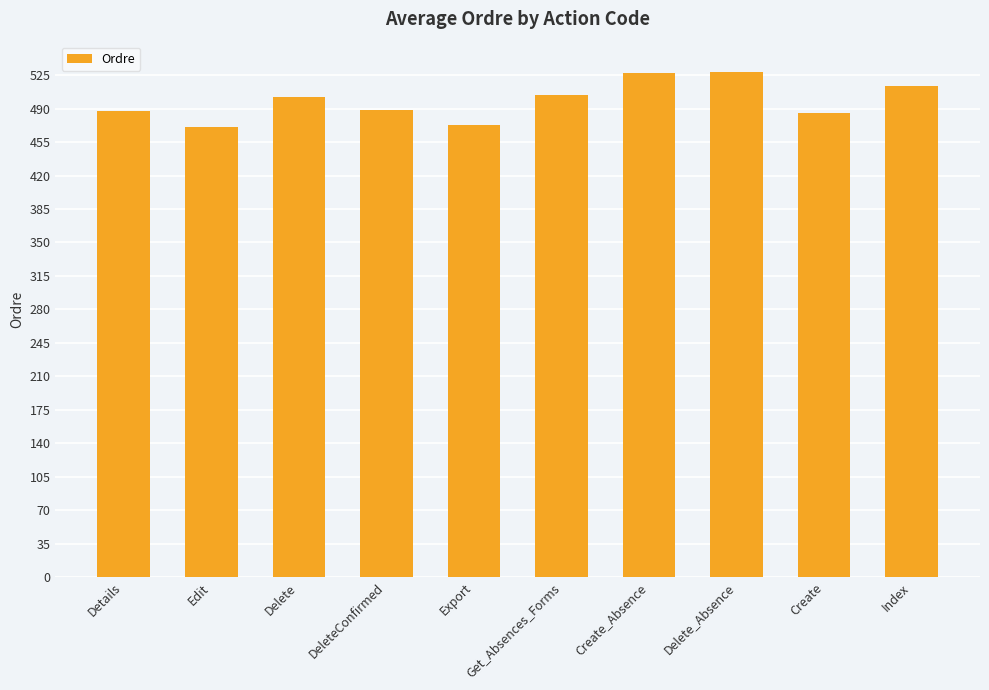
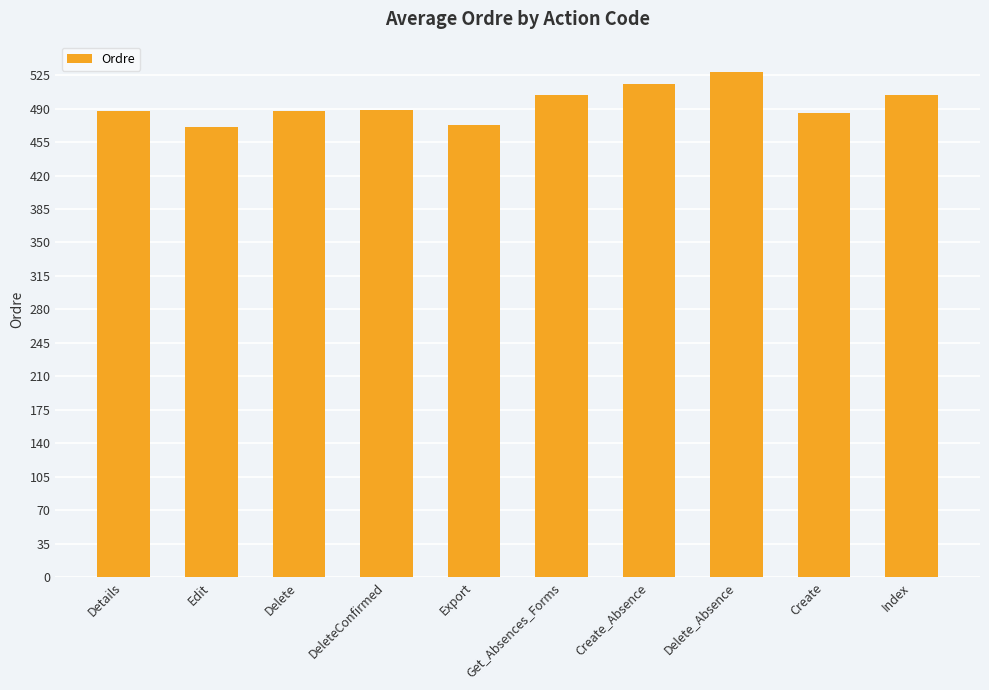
  {
    "Details": 490,
    "Edit": 470,
-   "Delete": 500,
+   "Delete": 490,
    "DeleteConfirmed": 490,
    "Export": 470,
    "Get_Absences_Forms": 500,
-   "Create_Absence": 530,
+   "Create_Absence": 520,
    "Delete_Absence": 530,
    "Create": 490,
-   "Index": 510
+   "Index": 500
  }
